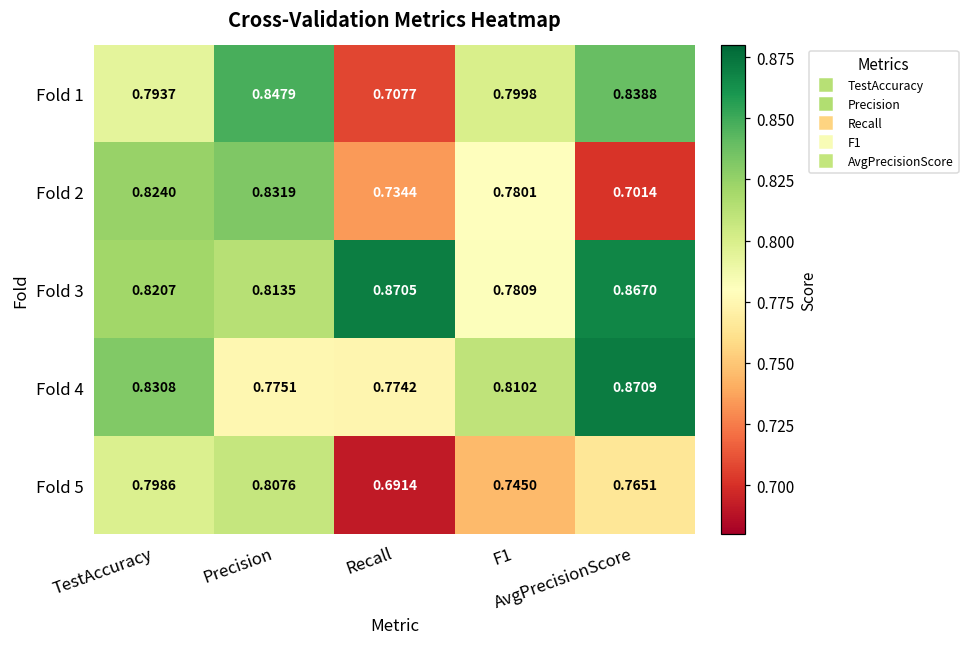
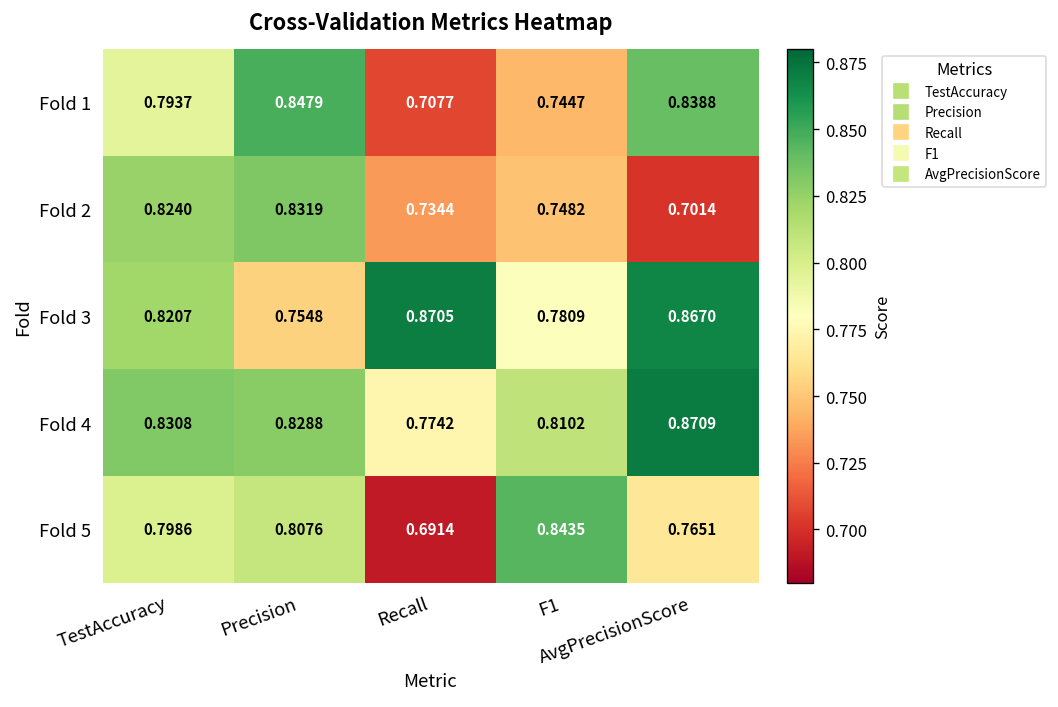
  {
    "Fold 1": {
      "TestAccuracy": 0.7937,
      "Precision": 0.8479,
      "Recall": 0.7077,
-     "F1": 0.7998,
+     "F1": 0.7447,
      "AvgPrecisionScore": 0.8388
    },
    "Fold 2": {
      "TestAccuracy": 0.8240,
      "Precision": 0.8319,
      "Recall": 0.7344,
-     "F1": 0.7801,
+     "F1": 0.7482,
      "AvgPrecisionScore": 0.7014
    },
    "Fold 3": {
      "TestAccuracy": 0.8207,
-     "Precision": 0.8135,
+     "Precision": 0.7548,
      "Recall": 0.8705,
      "F1": 0.7809,
      "AvgPrecisionScore": 0.8670
    },
    "Fold 4": {
      "TestAccuracy": 0.8308,
-     "Precision": 0.7751,
+     "Precision": 0.8288,
      "Recall": 0.7742,
      "F1": 0.8102,
      "AvgPrecisionScore": 0.8709
    },
    "Fold 5": {
      "TestAccuracy": 0.7986,
      "Precision": 0.8076,
      "Recall": 0.6914,
-     "F1": 0.7450,
+     "F1": 0.8435,
      "AvgPrecisionScore": 0.7651
    }
  }
